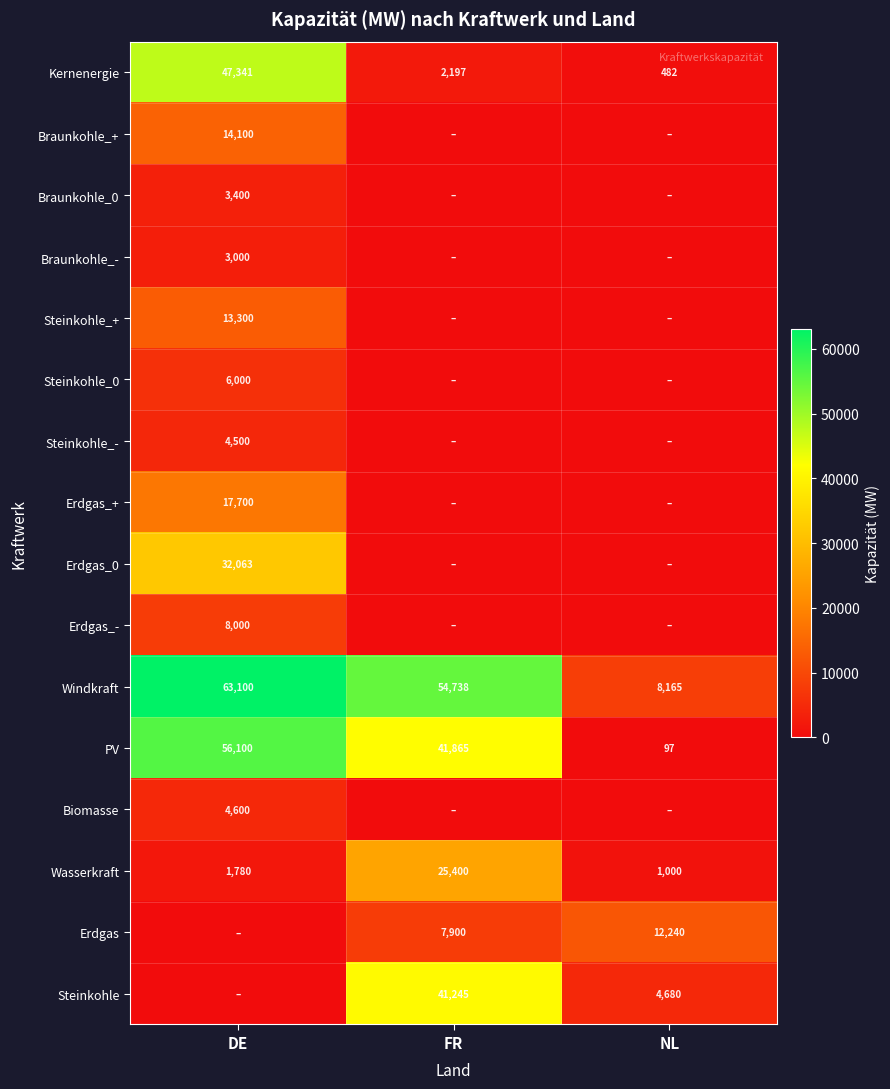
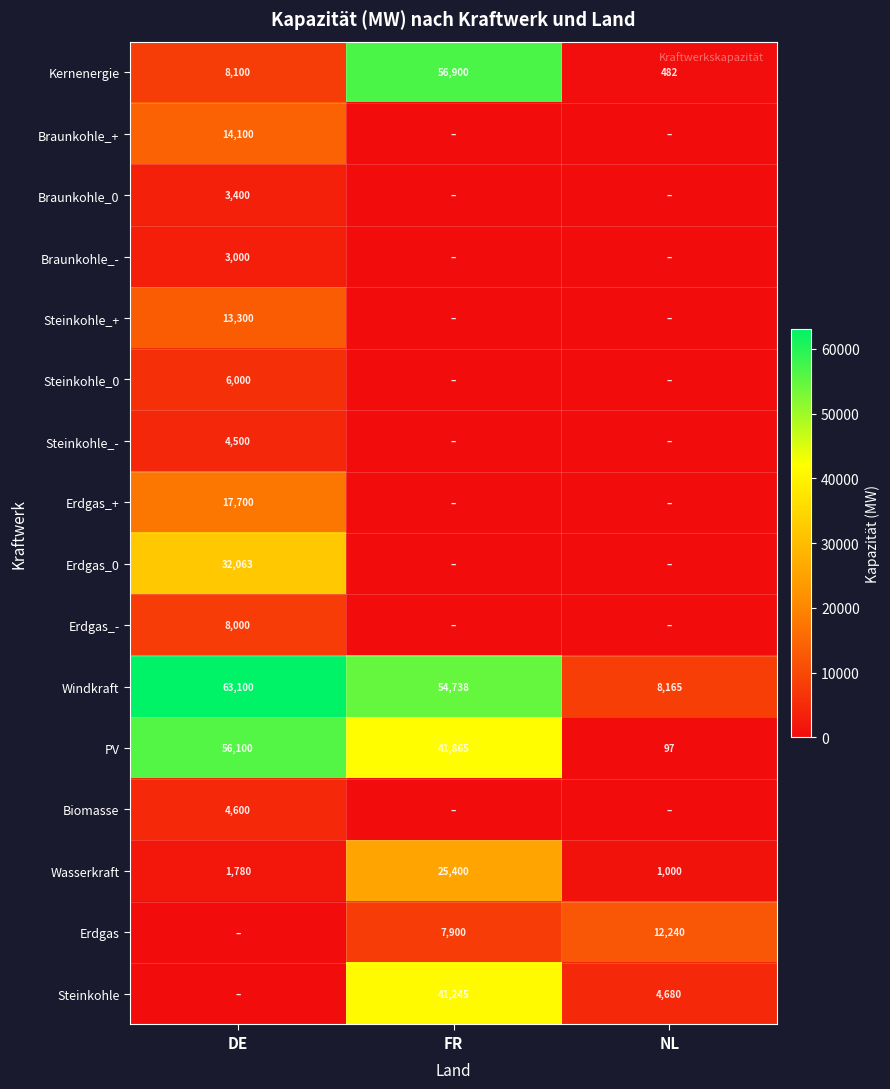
  {
    "Kernenergie": {
-     "DE": "47,341",
-     "FR": "2,197"
+     "DE": "8,100",
+     "FR": "56,900"
    },
    "Braunkohle_+": {
      "DE": "14,100"
    },
    "Braunkohle_0": {
      "DE": "3,400"
    },
    "Braunkohle_-": {
      "DE": "3,000"
    },
    "Steinkohle_+": {
      "DE": "13,300"
    },
    "Steinkohle_0": {
      "DE": "6,000"
    },
    "Steinkohle_-": {
      "DE": "4,500"
    },
    "Erdgas_+": {
      "DE": "17,700"
    },
    "Erdgas_0": {
      "DE": "32,063"
    },
    "Erdgas_-": {
      "DE": "8,000"
    },
    "Windkraft": {
      "DE": "63,100",
      "FR": "54,738",
      "NL": "8,165"
    },
    "PV": {
      "DE": "56,100",
      "FR": "41,865",
      "NL": "97"
    },
    "Biomasse": {
      "DE": "4,600"
    },
    "Wasserkraft": {
      "DE": "1,780",
      "FR": "25,400",
      "NL": "1,000"
    },
    "Erdgas": {
      "FR": "7,900",
      "NL": "12,240"
    },
    "Steinkohle": {
      "FR": "41,245",
      "NL": "4,680"
    }
  }
